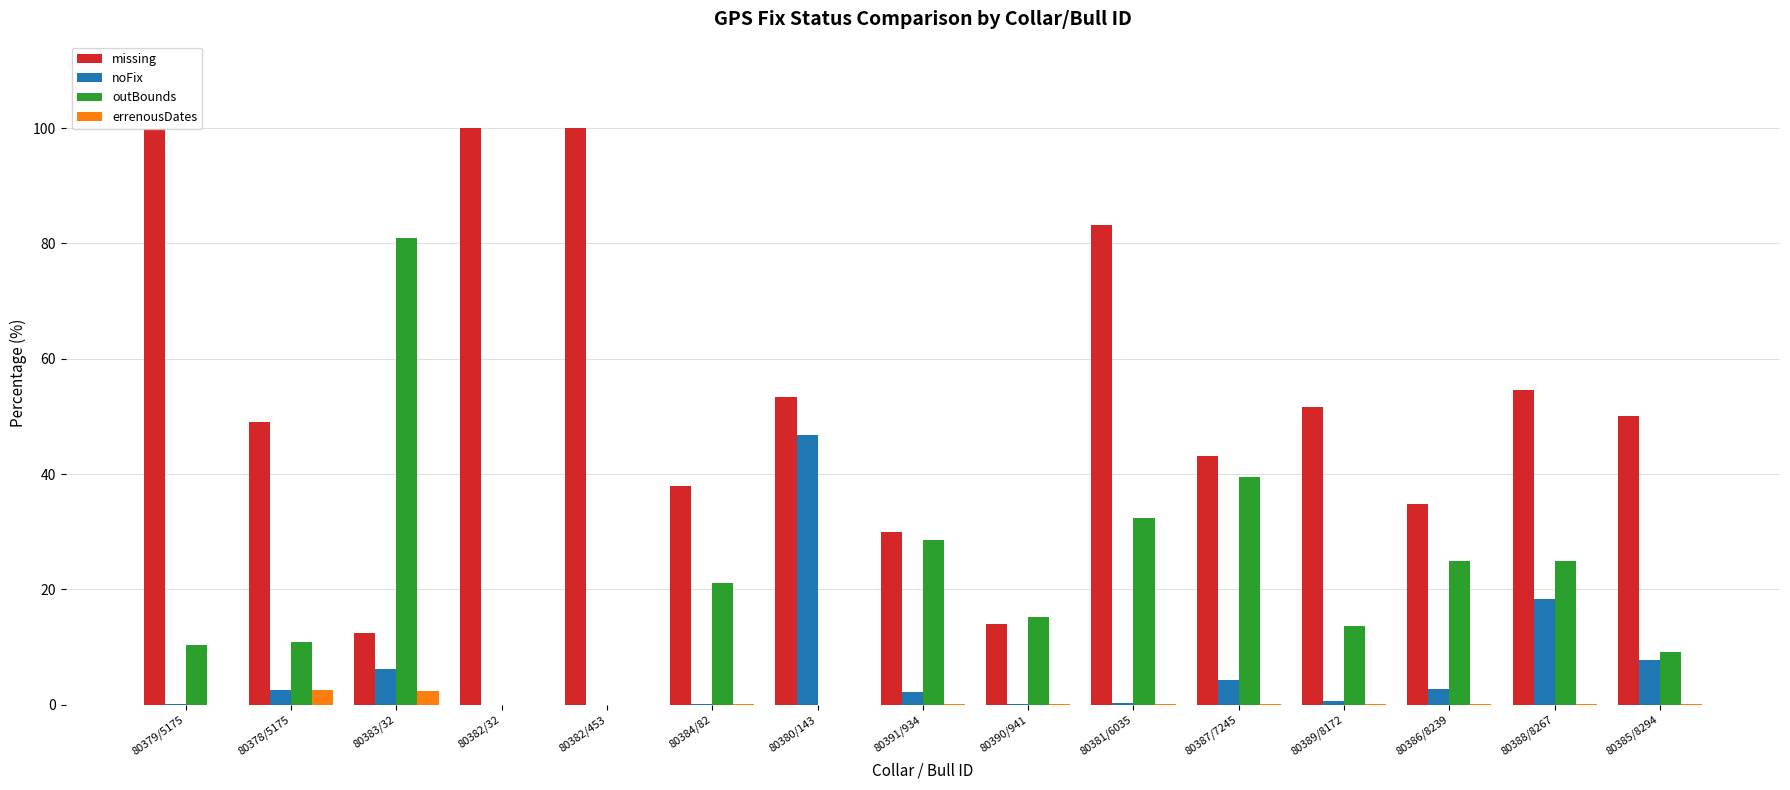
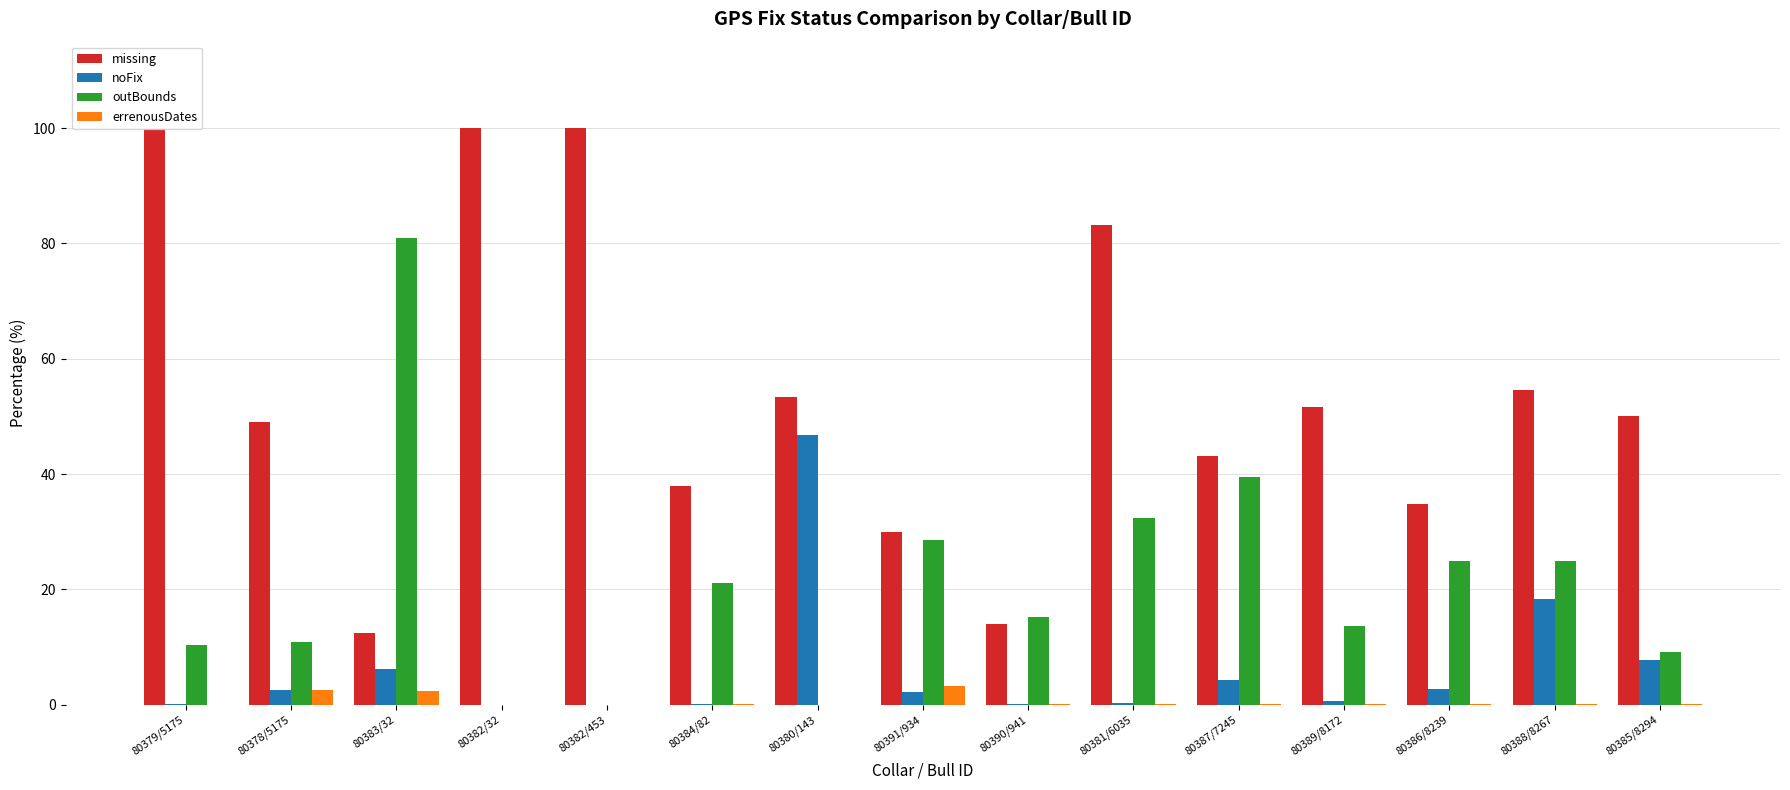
  {
    "missing": {
      "80379/5175": 100,
      "80378/5175": 49,
      "80383/32": 12,
      "80382/32": 100,
      "80382/453": 100,
      "80384/82": 38,
      "80380/143": 53,
      "80391/934": 30,
      "80390/941": 14,
      "80381/6035": 83,
      "80387/7245": 43,
      "80389/8172": 52,
      "80386/8239": 35,
      "80388/8267": 55,
      "80385/8294": 50
    },
    "noFix": {
      "80378/5175": 3,
      "80383/32": 6,
      "80382/32": 0,
      "80382/453": 0,
      "80380/143": 47,
      "80391/934": 2,
      "80387/7245": 4,
      "80389/8172": 1,
      "80386/8239": 3,
      "80388/8267": 18,
      "80385/8294": 8
    },
    "outBounds": {
      "80379/5175": 10,
      "80378/5175": 11,
      "80383/32": 81,
      "80382/32": 0,
      "80382/453": 0,
      "80384/82": 21,
      "80380/143": 0,
      "80391/934": 29,
      "80390/941": 15,
      "80381/6035": 32,
      "80387/7245": 40,
      "80389/8172": 14,
      "80386/8239": 25,
      "80388/8267": 25,
      "80385/8294": 9
    },
    "errenousDates": {
      "80379/5175": 0,
      "80378/5175": 3,
      "80383/32": 2,
      "80382/32": 0,
      "80382/453": 0,
      "80380/143": 0,
-     "80391/934": 0
+     "80391/934": 3
    }
  }
